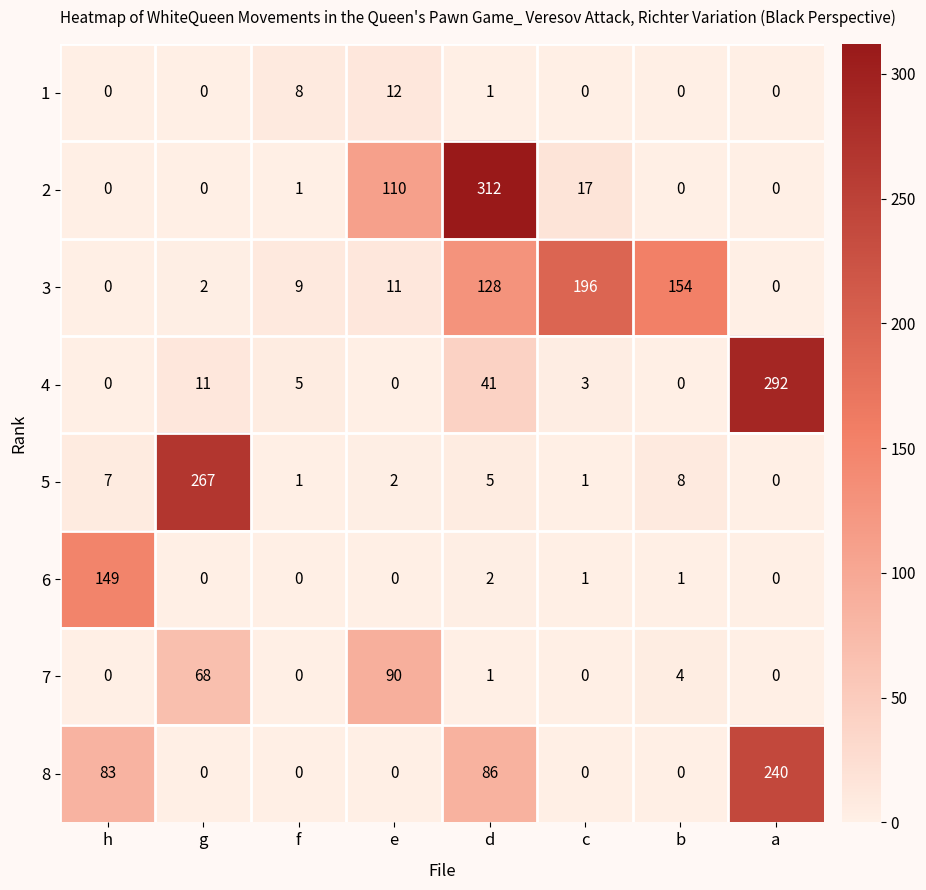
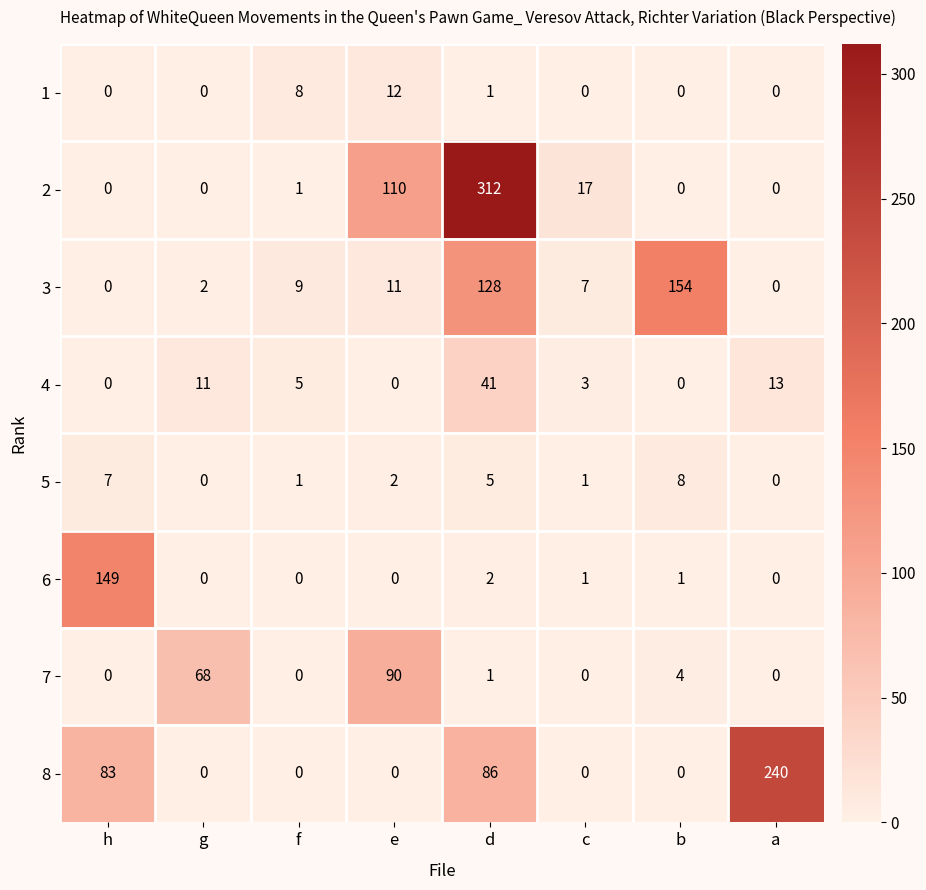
  {
    "1": {
      "h": 0,
      "g": 0,
      "f": 8,
      "e": 12,
      "d": 1,
      "c": 0,
      "b": 0,
      "a": 0
    },
    "2": {
      "h": 0,
      "g": 0,
      "f": 1,
      "e": 110,
      "d": 312,
      "c": 17,
      "b": 0,
      "a": 0
    },
    "3": {
      "h": 0,
      "g": 2,
      "f": 9,
      "e": 11,
      "d": 128,
-     "c": 196,
+     "c": 7,
      "b": 154,
      "a": 0
    },
    "4": {
      "h": 0,
      "g": 11,
      "f": 5,
      "e": 0,
      "d": 41,
      "c": 3,
      "b": 0,
-     "a": 292
+     "a": 13
    },
    "5": {
      "h": 7,
-     "g": 267,
+     "g": 0,
      "f": 1,
      "e": 2,
      "d": 5,
      "c": 1,
      "b": 8,
      "a": 0
    },
    "6": {
      "h": 149,
      "g": 0,
      "f": 0,
      "e": 0,
      "d": 2,
      "c": 1,
      "b": 1,
      "a": 0
    },
    "7": {
      "h": 0,
      "g": 68,
      "f": 0,
      "e": 90,
      "d": 1,
      "c": 0,
      "b": 4,
      "a": 0
    },
    "8": {
      "h": 83,
      "g": 0,
      "f": 0,
      "e": 0,
      "d": 86,
      "c": 0,
      "b": 0,
      "a": 240
    }
  }
